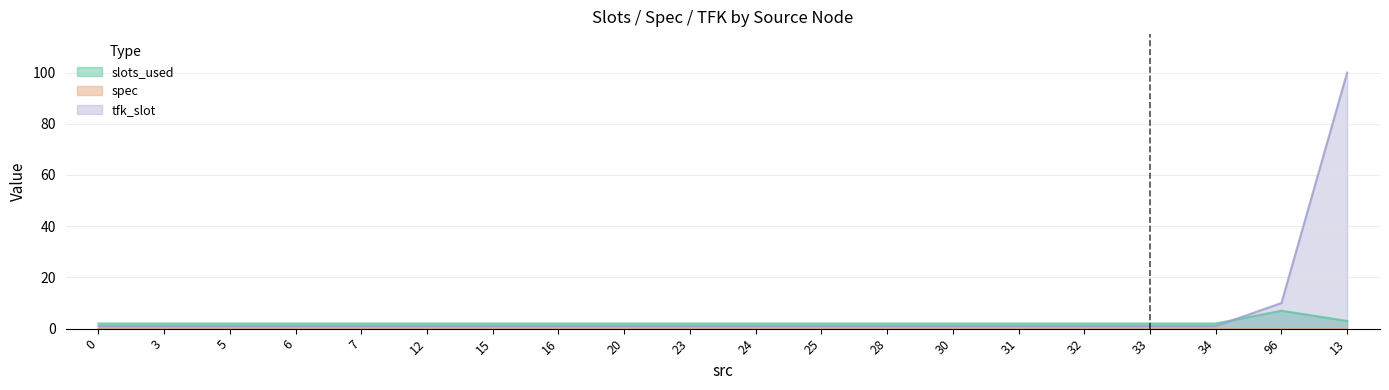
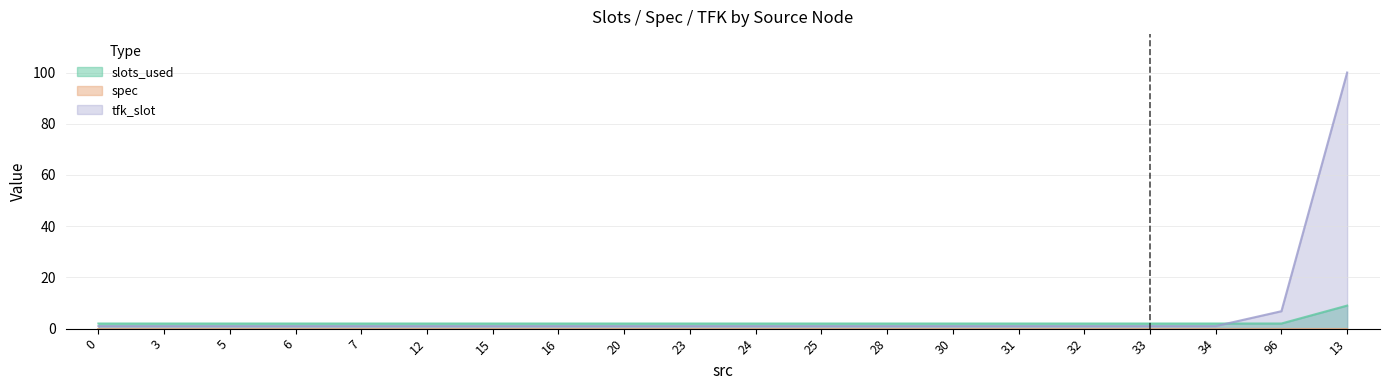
  {
    "slots_used": {
      "0": 2,
      "3": 2,
      "5": 2,
      "6": 2,
      "7": 2,
      "12": 2,
      "15": 2,
      "16": 2,
      "20": 2,
      "23": 2,
      "24": 2,
      "25": 2,
      "28": 2,
      "30": 2,
      "31": 2,
      "32": 2,
      "33": 2,
      "34": 2,
-     "96": 7,
-     "13": 3
+     "96": 2,
+     "13": 9
    },
    "spec": {
      "96": 0,
      "13": 0
    },
    "tfk_slot": {
-     "96": 10,
+     "96": 7,
      "13": 100
    }
  }
